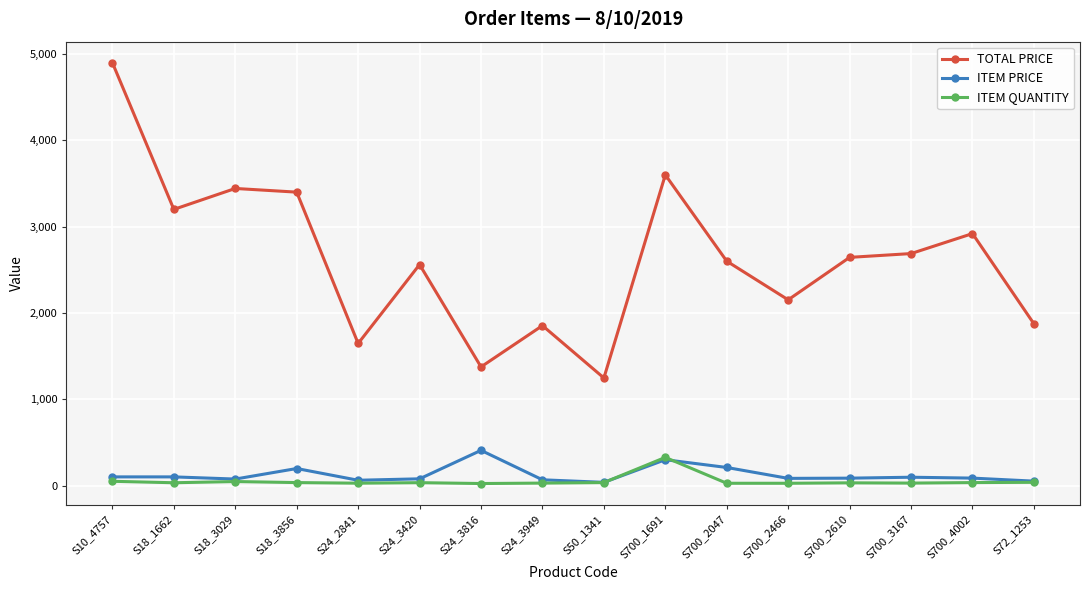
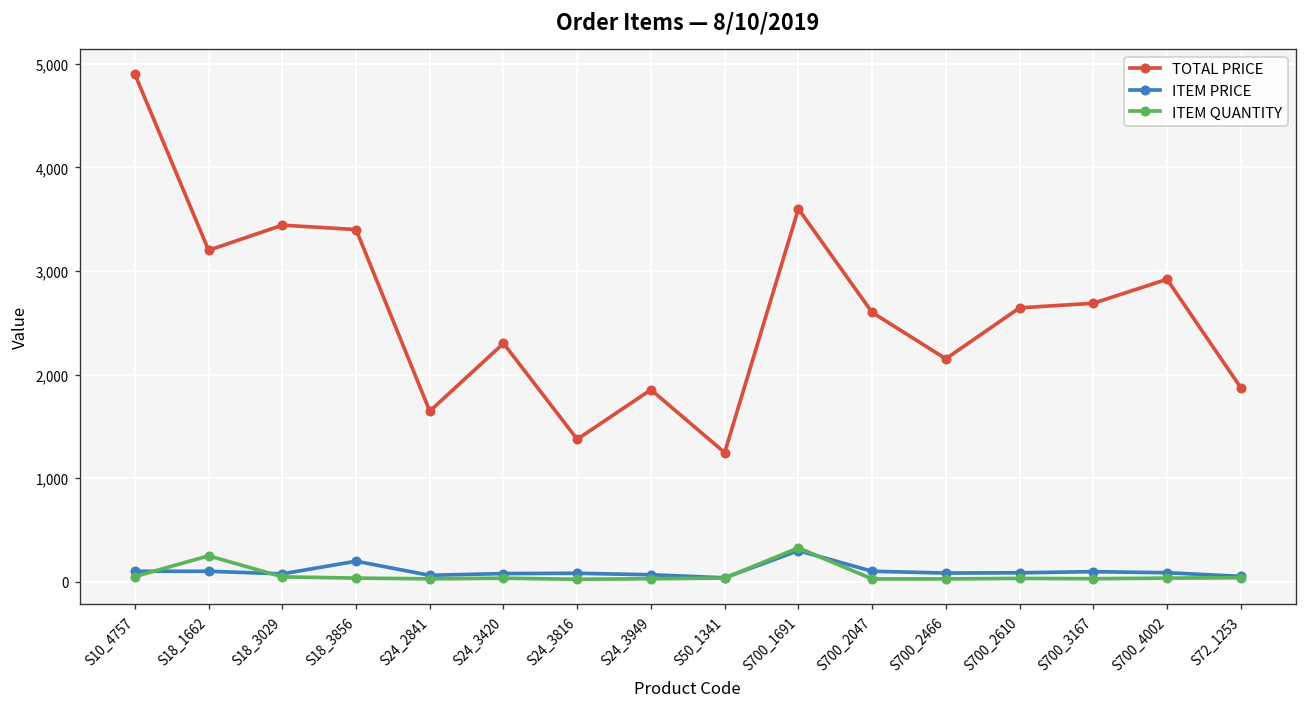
  {
    "TOTAL PRICE": {
      "S10_4757": "4,900",
      "S18_1662": "3,200",
      "S18_3029": "3,400",
      "S18_3856": "3,400",
      "S24_2841": "1,600",
-     "S24_3420": "2,600",
+     "S24_3420": "2,300",
      "S24_3816": "1,400",
      "S24_3949": "1,900",
      "S50_1341": "1,200",
      "S700_1691": "3,600",
      "S700_2047": "2,600",
      "S700_2466": "2,200",
      "S700_2610": "2,600",
      "S700_3167": "2,700",
      "S700_4002": "2,900",
      "S72_1253": "1,900"
    },
    "ITEM PRICE": {
      "S10_4757": "100",
      "S18_1662": "100",
      "S18_3856": "200",
      "S24_2841": "100",
      "S24_3420": "100",
-     "S24_3816": "400",
+     "S24_3816": "100",
      "S24_3949": "100",
-     "S700_2047": "200",
+     "S700_2047": "100",
      "S700_2466": "100",
      "S700_2610": "100",
      "S700_3167": "100",
      "S700_4002": "100"
    },
    "ITEM QUANTITY": {
      "S10_4757": "0",
-     "S18_1662": "0",
+     "S18_1662": "200",
      "S18_3856": "0",
      "S24_2841": "0",
      "S24_3420": "0",
      "S24_3816": "0",
      "S24_3949": "0",
      "S700_2047": "0",
      "S700_2466": "0",
      "S700_2610": "0",
      "S700_3167": "0",
      "S700_4002": "0"
    }
  }
